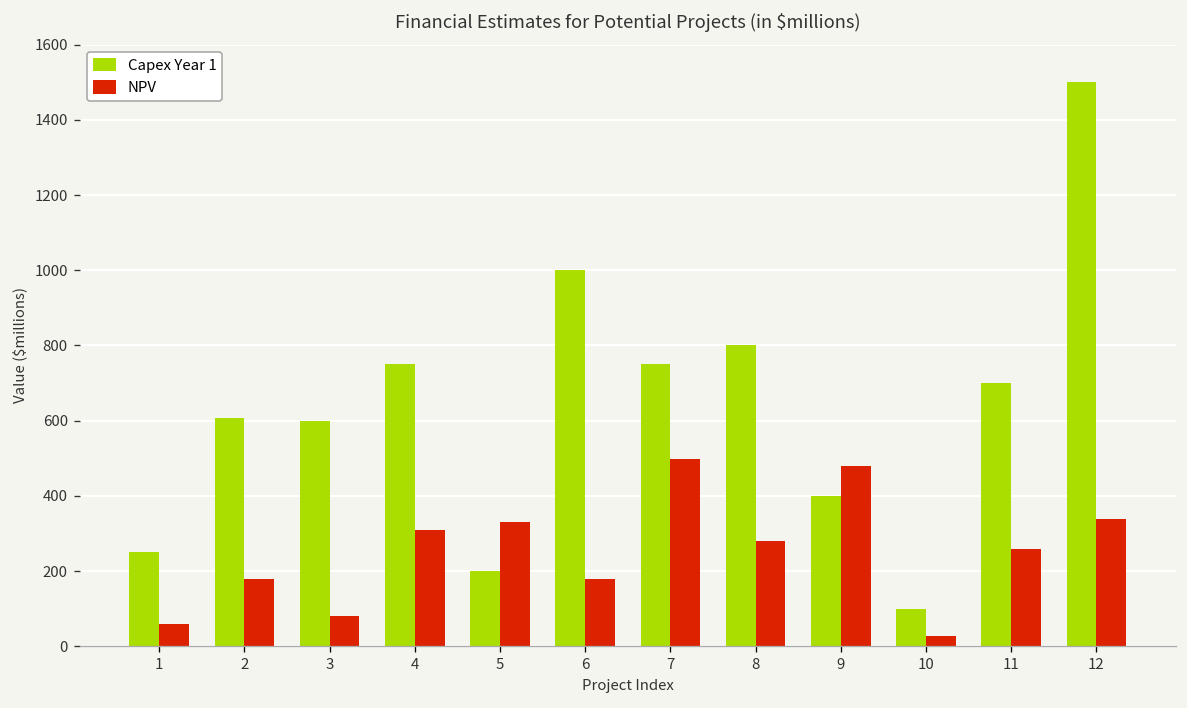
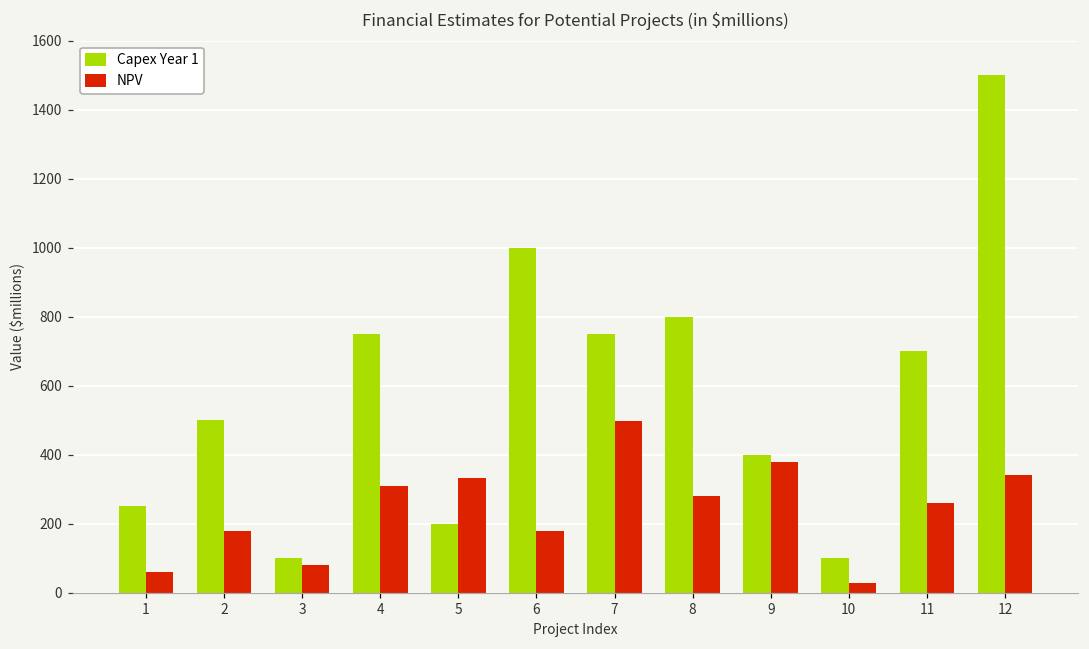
  {
    "Capex Year 1": {
      "1": 250,
-     "2": 610,
-     "3": 600,
+     "2": 500,
+     "3": 100,
      "4": 750,
      "5": 200,
      "6": 1000,
      "7": 750,
      "8": 800,
      "9": 400,
      "10": 100,
      "11": 700,
      "12": 1500
    },
    "NPV": {
      "1": 60,
      "2": 180,
      "3": 80,
      "4": 310,
      "5": 330,
      "6": 180,
      "7": 500,
      "8": 280,
-     "9": 480,
+     "9": 380,
      "10": 30,
      "11": 260,
      "12": 340
    }
  }
